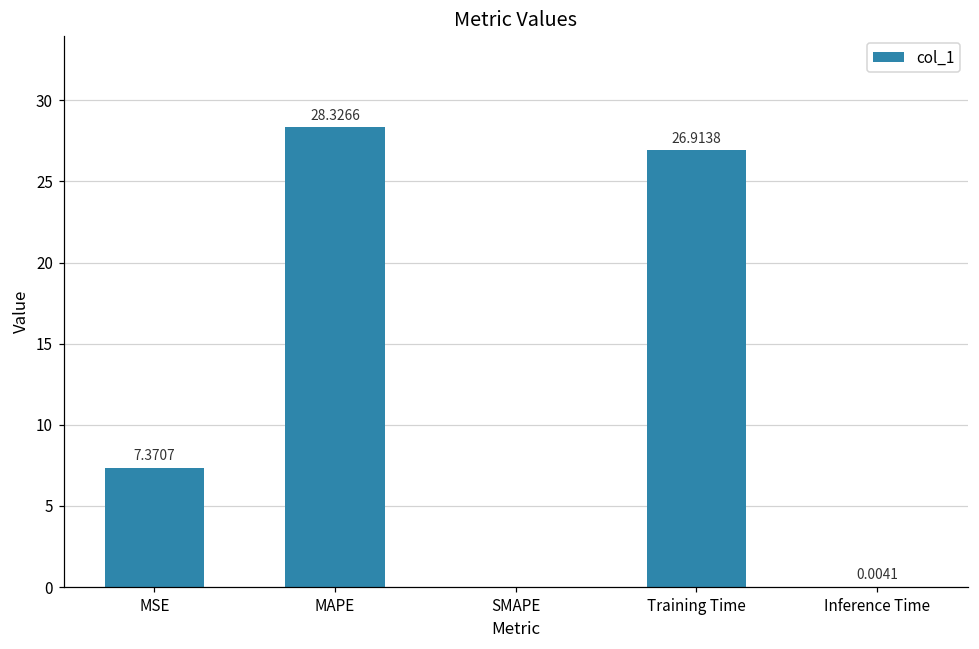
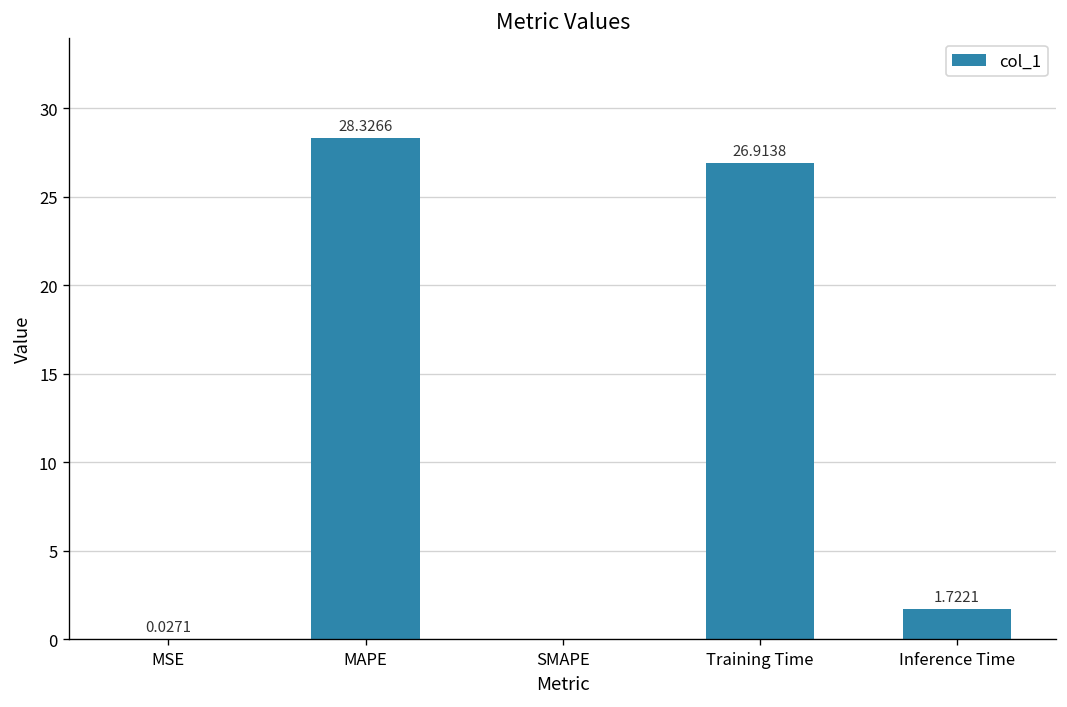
  {
-   "MSE": 7.3707,
+   "MSE": 0.0271,
    "MAPE": 28.3266,
    "Training Time": 26.9138,
-   "Inference Time": 0.0041
+   "Inference Time": 1.7221
  }
